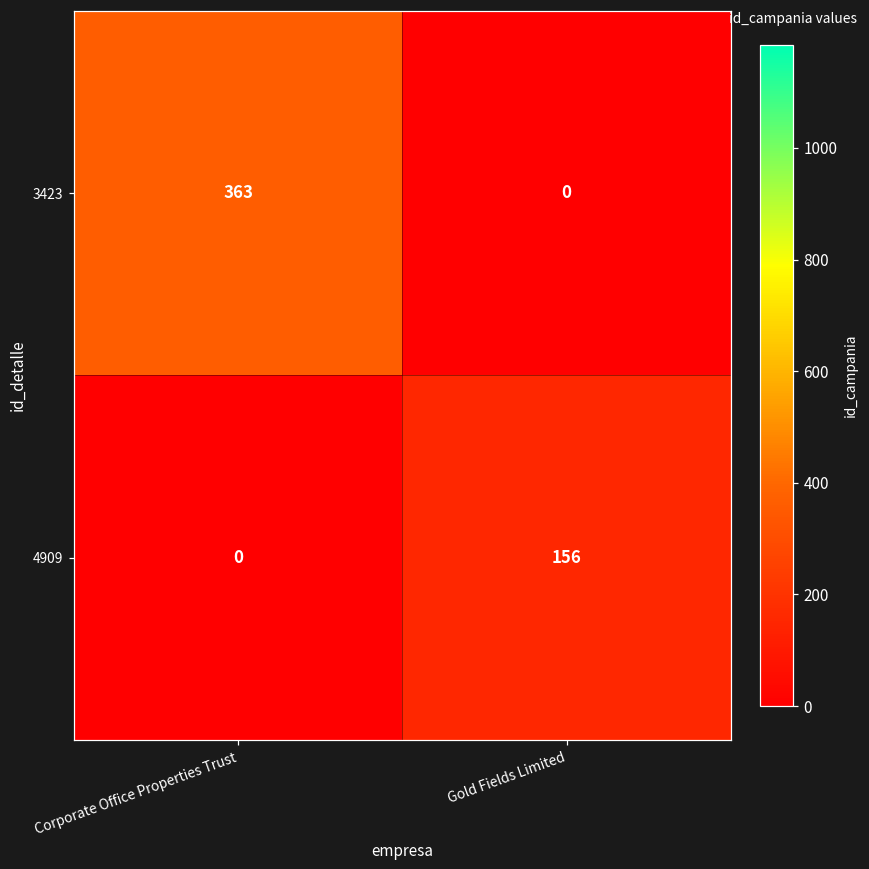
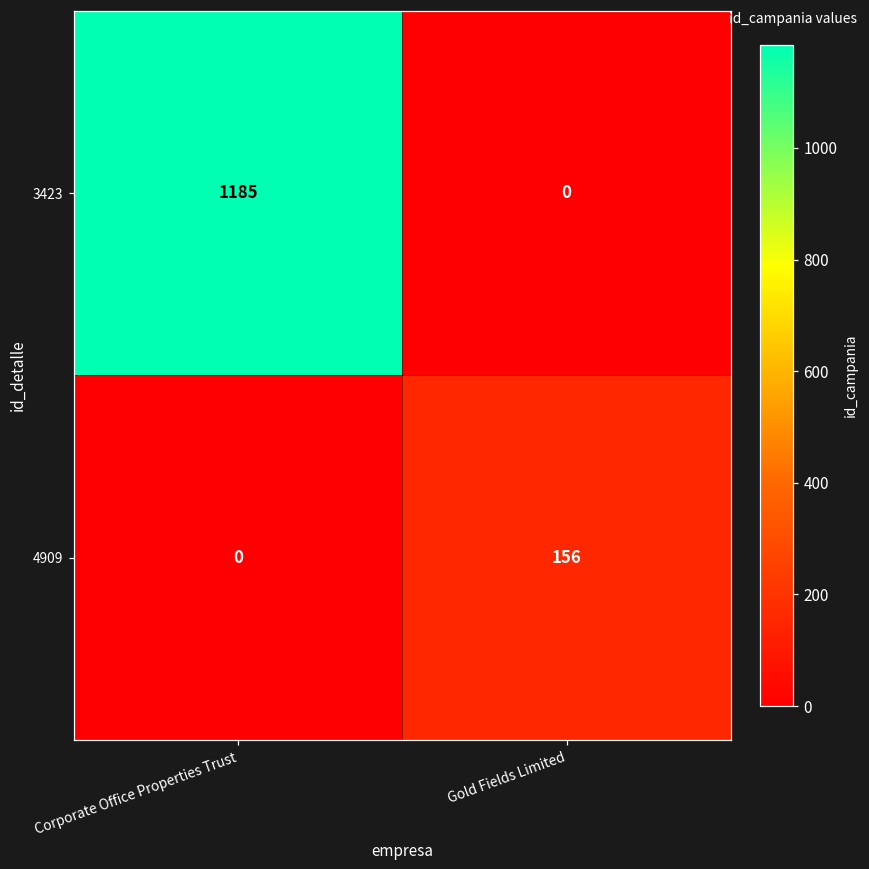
  {
    "3423": {
-     "Corporate Office Properties Trust": 363,
+     "Corporate Office Properties Trust": 1185,
      "Gold Fields Limited": 0
    },
    "4909": {
      "Corporate Office Properties Trust": 0,
      "Gold Fields Limited": 156
    }
  }
